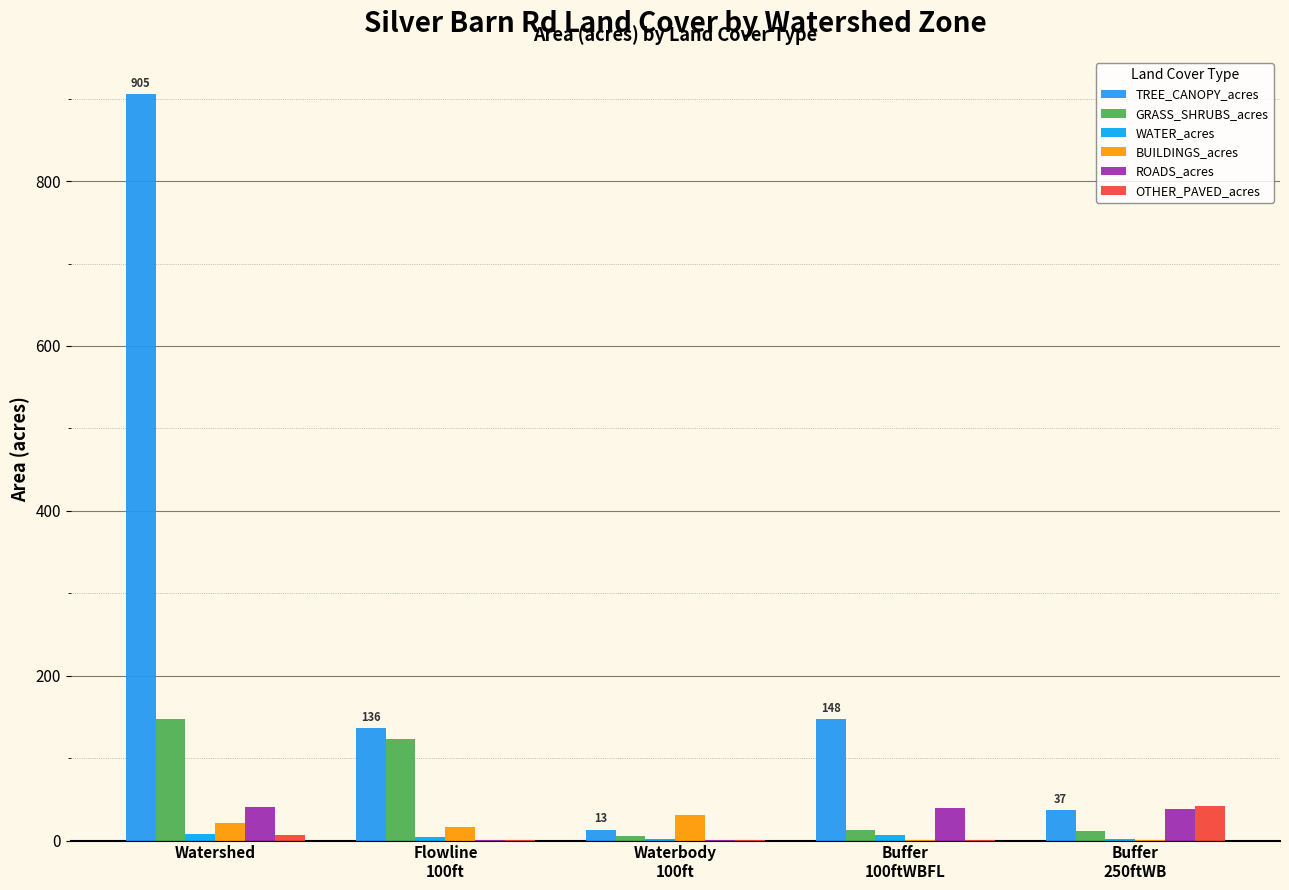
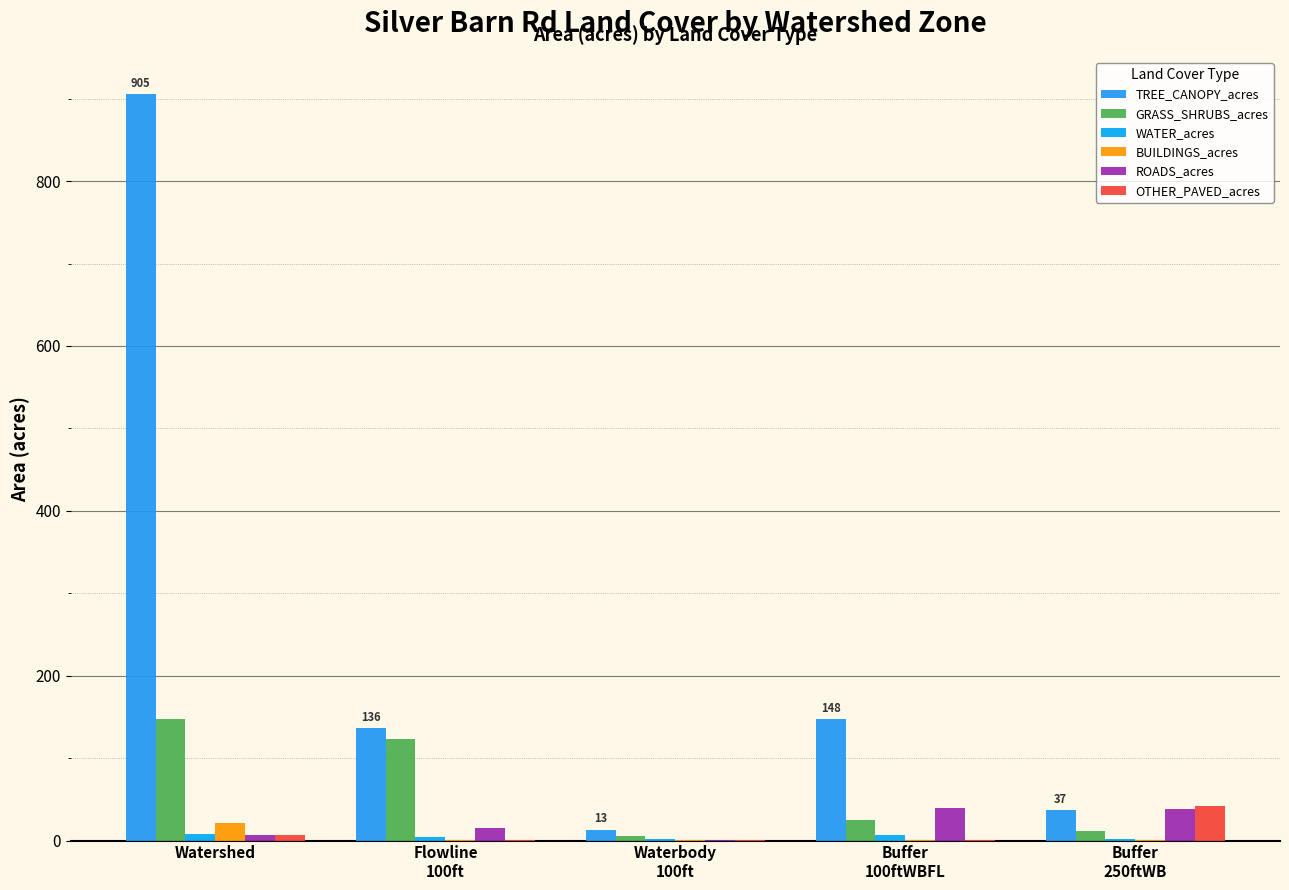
  {
    "GRASS_SHRUBS_acres": {
      "Watershed": 150,
      "Flowline 100ft": 120,
      "Waterbody 100ft": 10,
-     "Buffer 100ftWBFL": 10,
+     "Buffer 100ftWBFL": 30,
      "Buffer 250ftWB": 10
    },
    "BUILDINGS_acres": {
      "Watershed": 20,
-     "Flowline 100ft": 20,
-     "Waterbody 100ft": 30
+     "Flowline 100ft": 0,
+     "Waterbody 100ft": 0
    },
    "ROADS_acres": {
-     "Watershed": 40,
-     "Flowline 100ft": 0,
+     "Watershed": 10,
+     "Flowline 100ft": 20,
      "Buffer 100ftWBFL": 40,
      "Buffer 250ftWB": 40
    },
    "OTHER_PAVED_acres": {
      "Watershed": 10,
      "Buffer 250ftWB": 40
    }
  }
